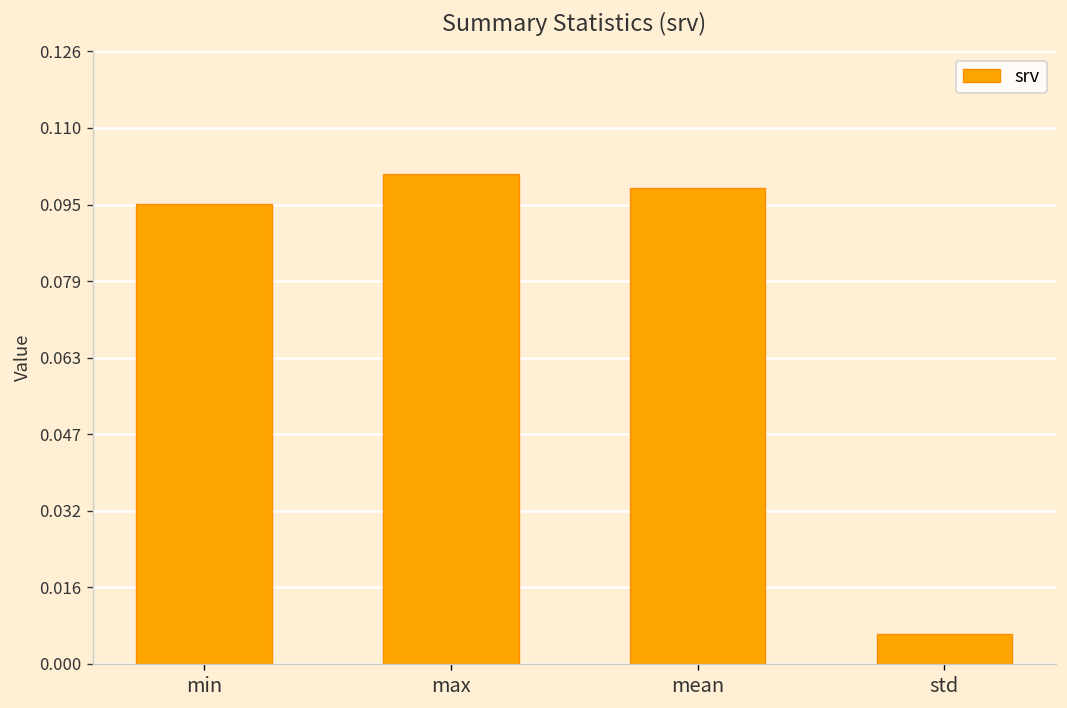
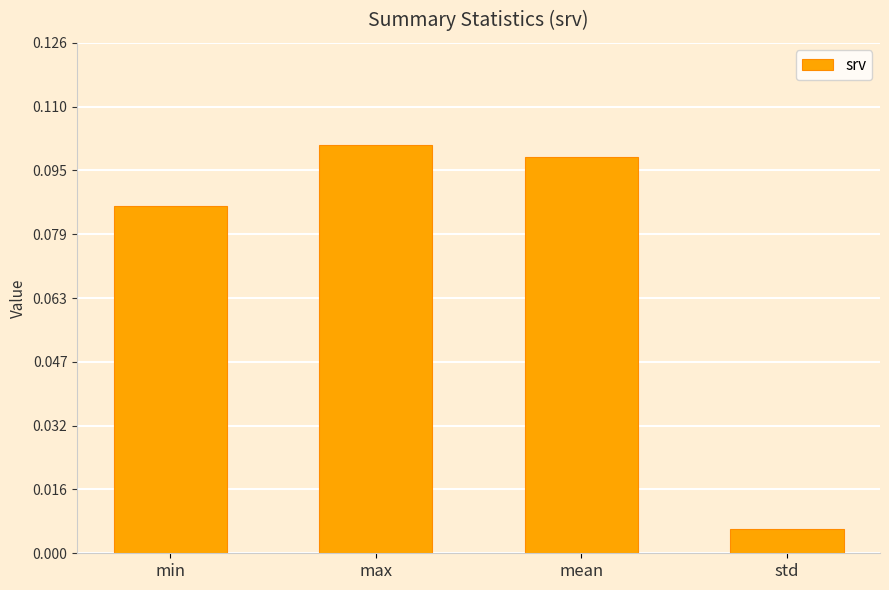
  {
-   "min": 0.095,
+   "min": 0.086,
    "max": 0.101,
    "mean": 0.098,
    "std": 0.006
  }
